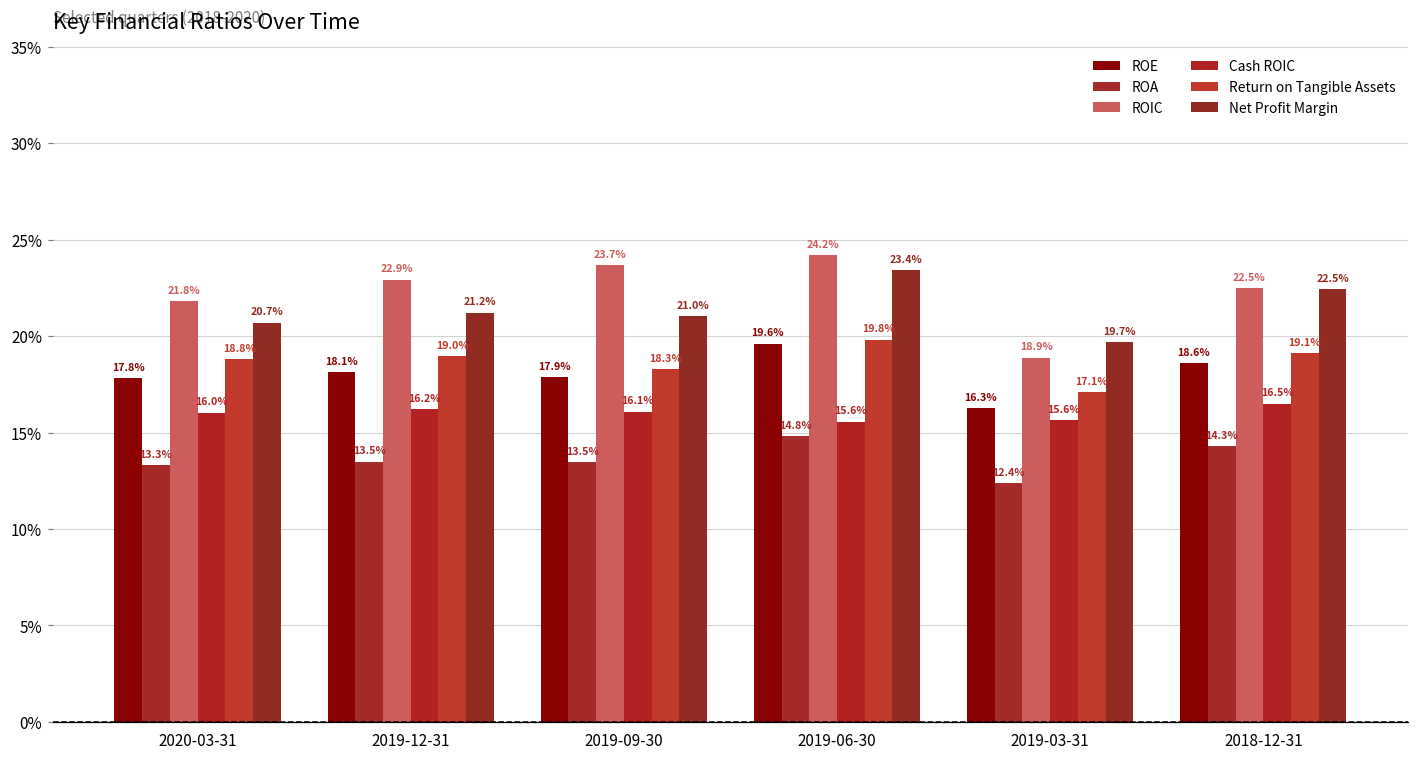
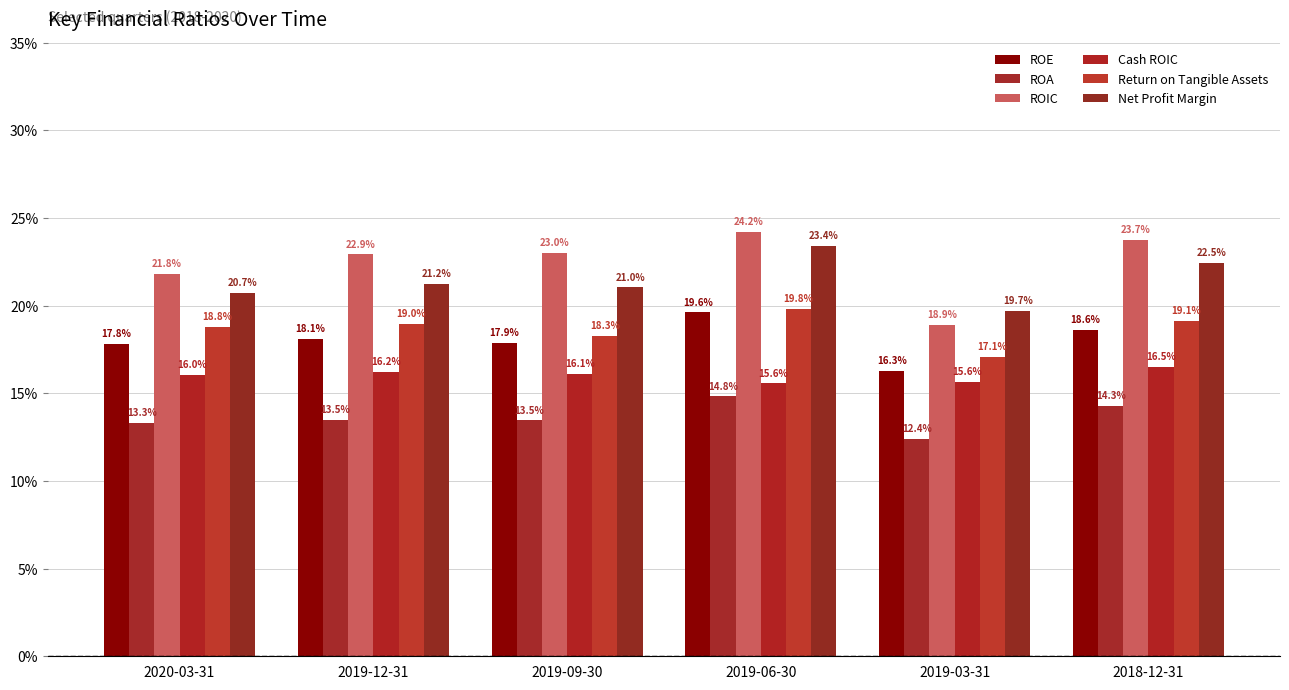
  {
    "ROIC": {
      "2020-03-31": "21.8%",
      "2019-12-31": "22.9%",
-     "2019-09-30": "23.7%",
+     "2019-09-30": "23.0%",
      "2019-06-30": "24.2%",
      "2019-03-31": "18.9%",
-     "2018-12-31": "22.5%"
+     "2018-12-31": "23.7%"
    }
  }
